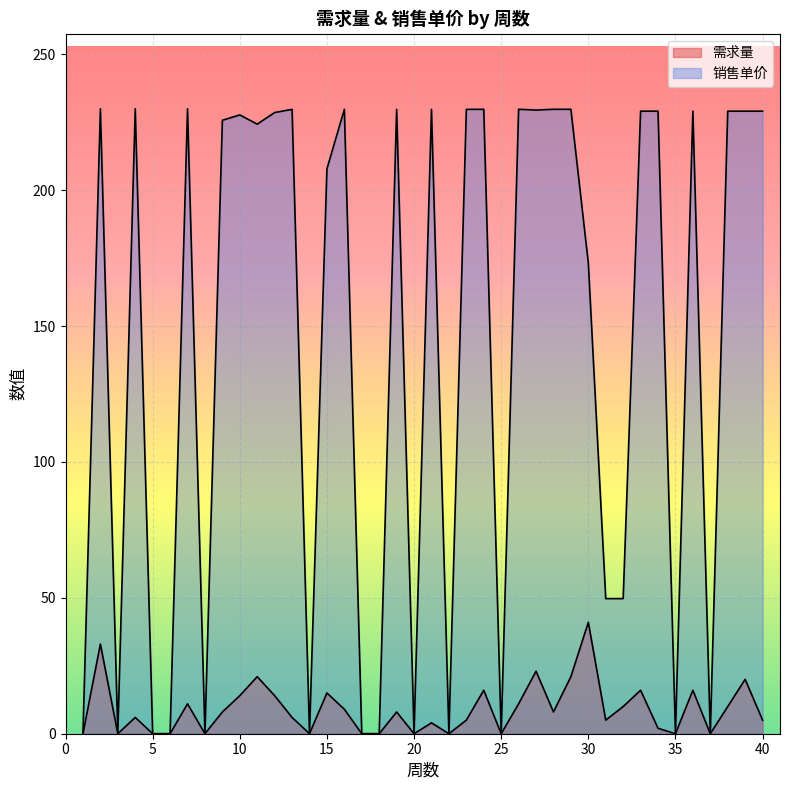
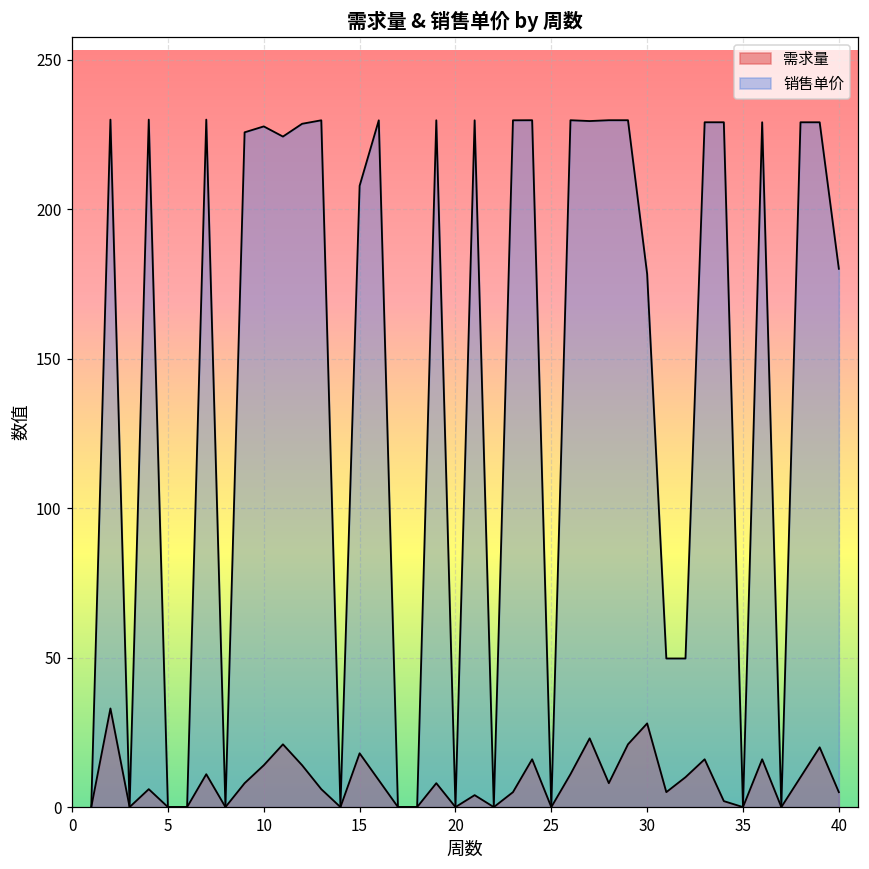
  {
    "需求量": {
      "10": 14,
-     "15": 15,
-     "30": 41,
+     "15": 18,
+     "30": 28,
      "40": 5
    },
    "销售单价": {
      "10": 228,
      "15": 208,
-     "30": 173,
-     "40": 229
+     "30": 178,
+     "40": 180
    }
  }
